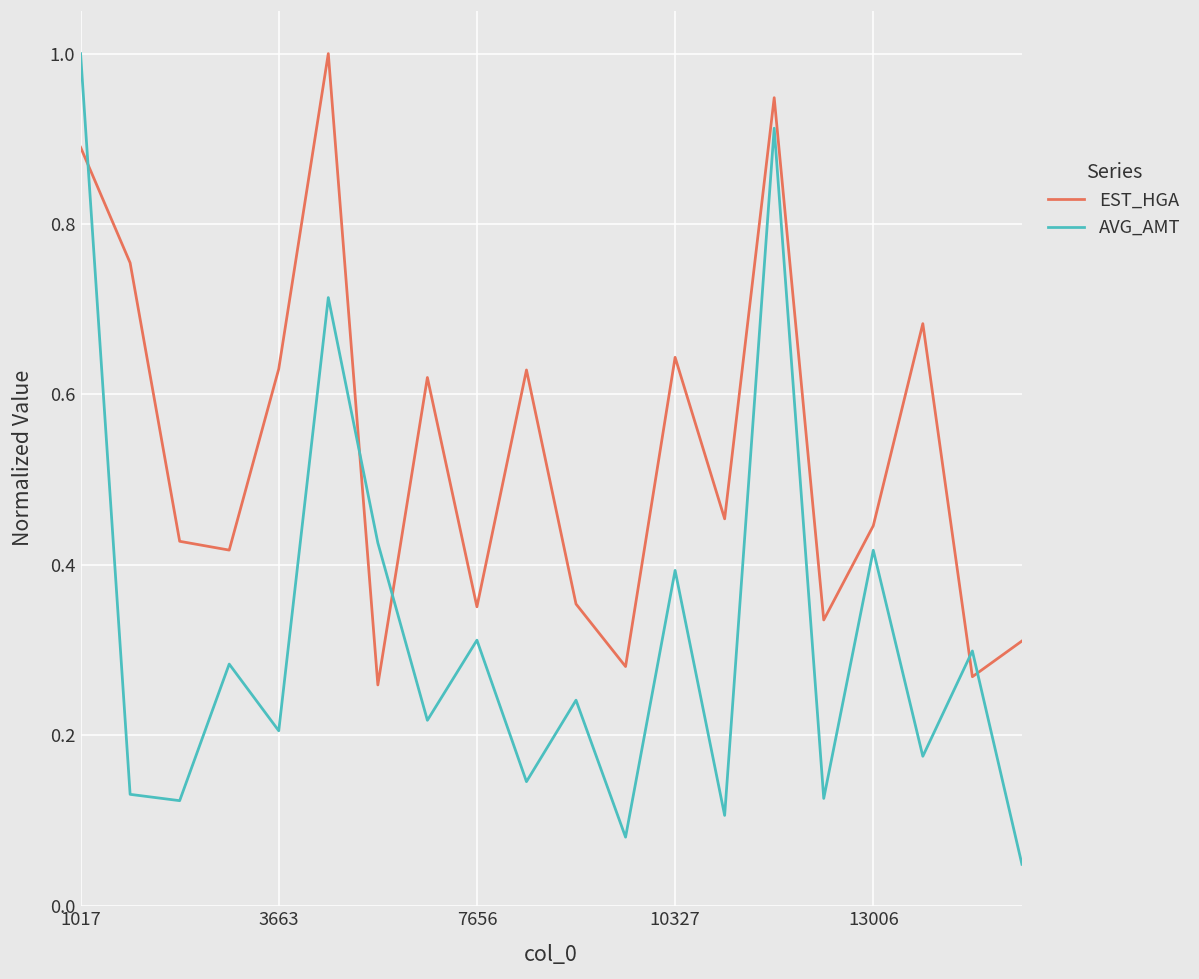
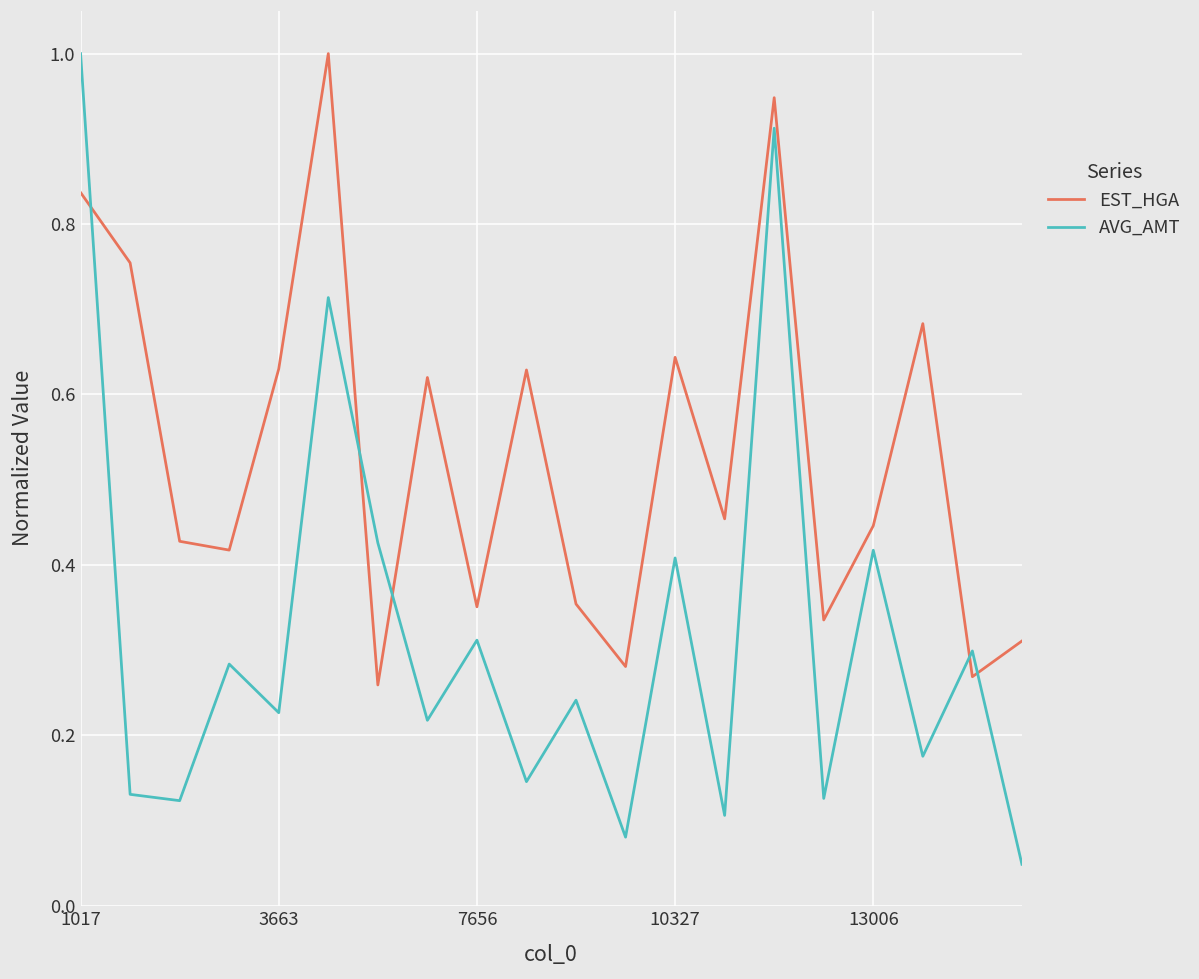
  {
    "EST_HGA": {
-     "1017": 0.89,
+     "1017": 0.84,
      "3663": 0.63,
      "7656": 0.35,
      "10327": 0.64,
      "13006": 0.45
    },
    "AVG_AMT": {
      "1017": 1.00,
-     "3663": 0.21,
+     "3663": 0.23,
      "7656": 0.31,
-     "10327": 0.39,
+     "10327": 0.41,
      "13006": 0.42
    }
  }
